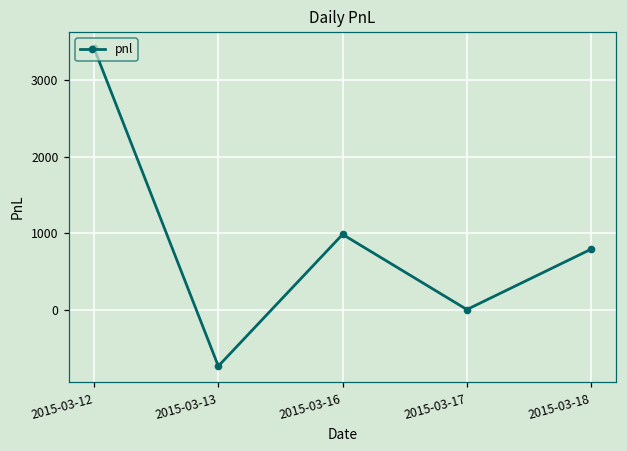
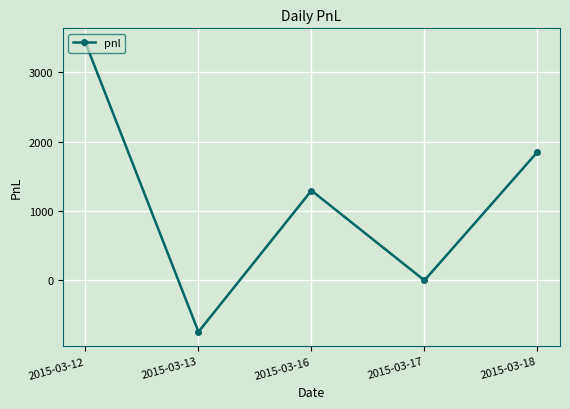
  {
    "2015-03-13": -700,
-   "2015-03-16": 1000,
+   "2015-03-16": 1300,
    "2015-03-17": 0,
-   "2015-03-18": 800
+   "2015-03-18": 1900
  }
